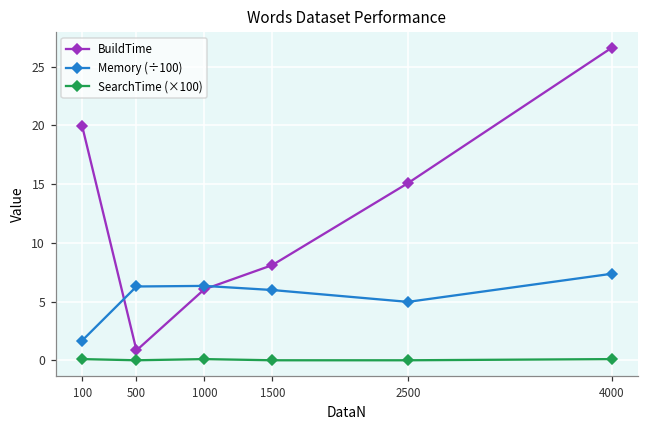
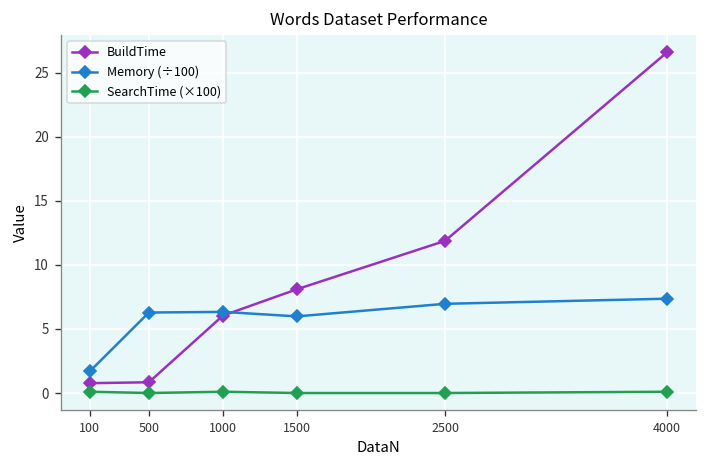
  {
    "BuildTime": {
-     "100": 19.9,
+     "100": 0.8,
      "500": 0.8,
      "1000": 6.0,
      "1500": 8.1,
-     "2500": 15.1,
+     "2500": 11.9,
      "4000": 26.6
    },
    "Memory (÷100)": {
      "100": 1.7,
      "500": 6.3,
      "1000": 6.3,
      "1500": 6.0,
-     "2500": 5.0,
+     "2500": 7.0,
      "4000": 7.4
    },
    "SearchTime (×100)": {
      "100": 0.1,
      "500": 0.0,
      "1000": 0.1,
      "1500": 0.0,
      "2500": 0.0,
      "4000": 0.1
    }
  }
